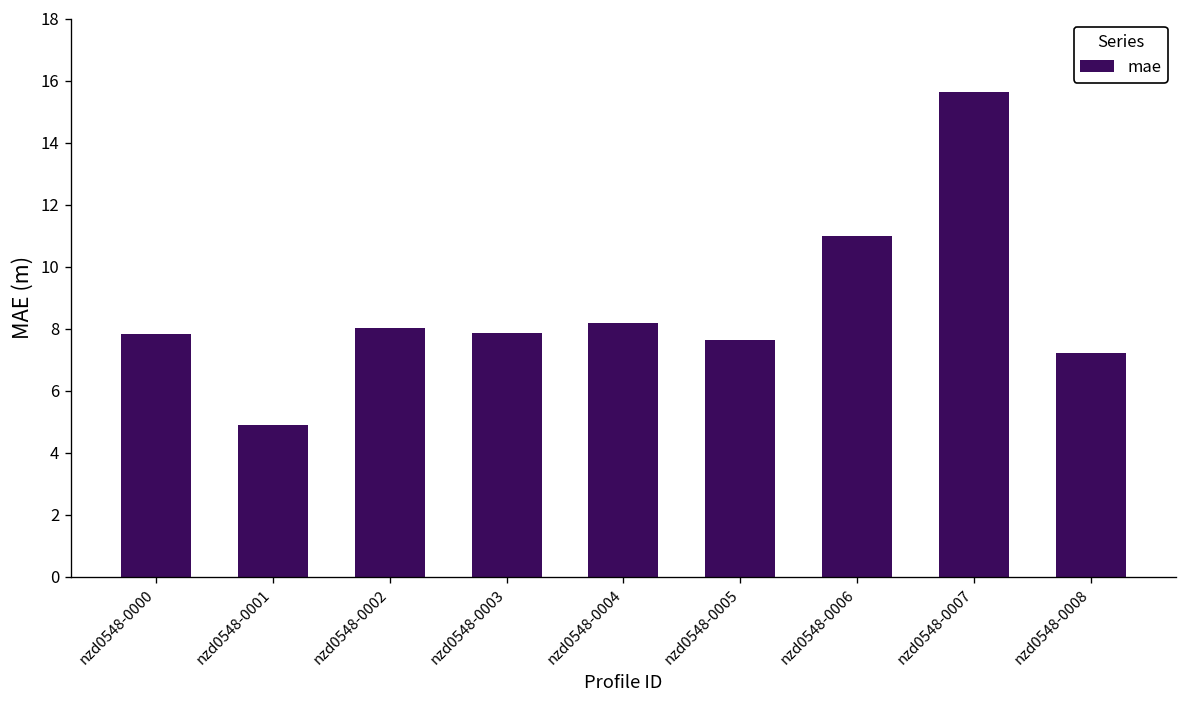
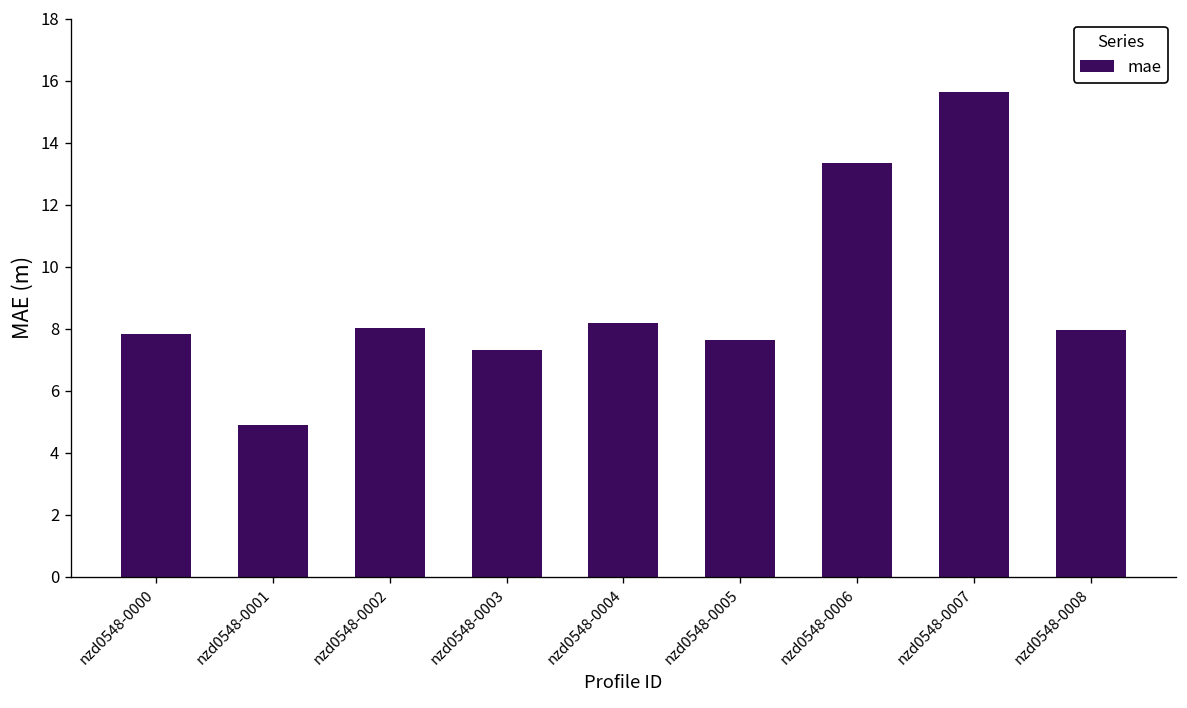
  {
    "nzd0548-0000": 7.8,
    "nzd0548-0001": 4.9,
    "nzd0548-0002": 8.0,
-   "nzd0548-0003": 7.9,
+   "nzd0548-0003": 7.3,
    "nzd0548-0004": 8.2,
    "nzd0548-0005": 7.7,
-   "nzd0548-0006": 11.0,
+   "nzd0548-0006": 13.3,
    "nzd0548-0007": 15.6,
-   "nzd0548-0008": 7.2
+   "nzd0548-0008": 8.0
  }
